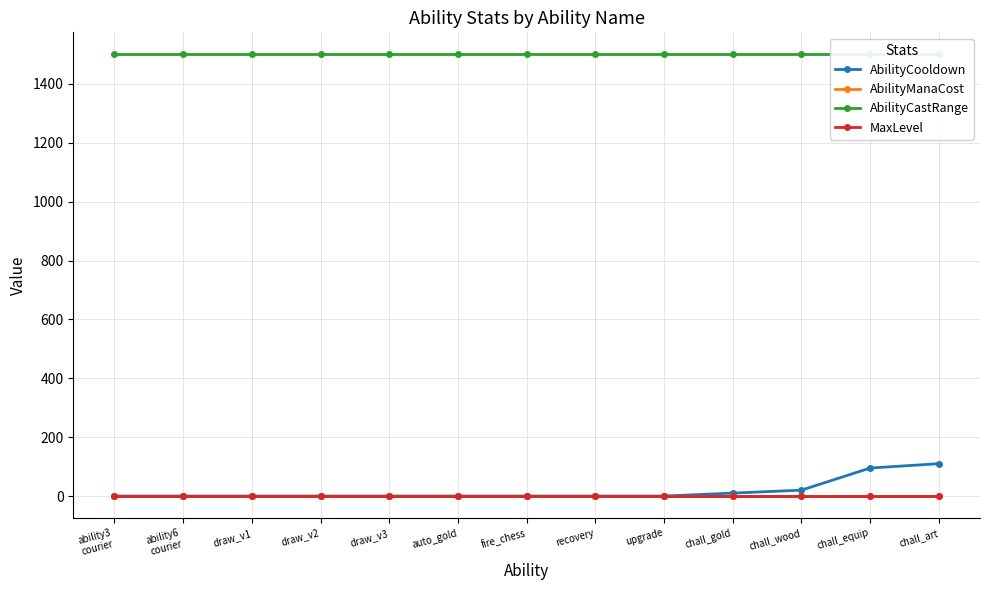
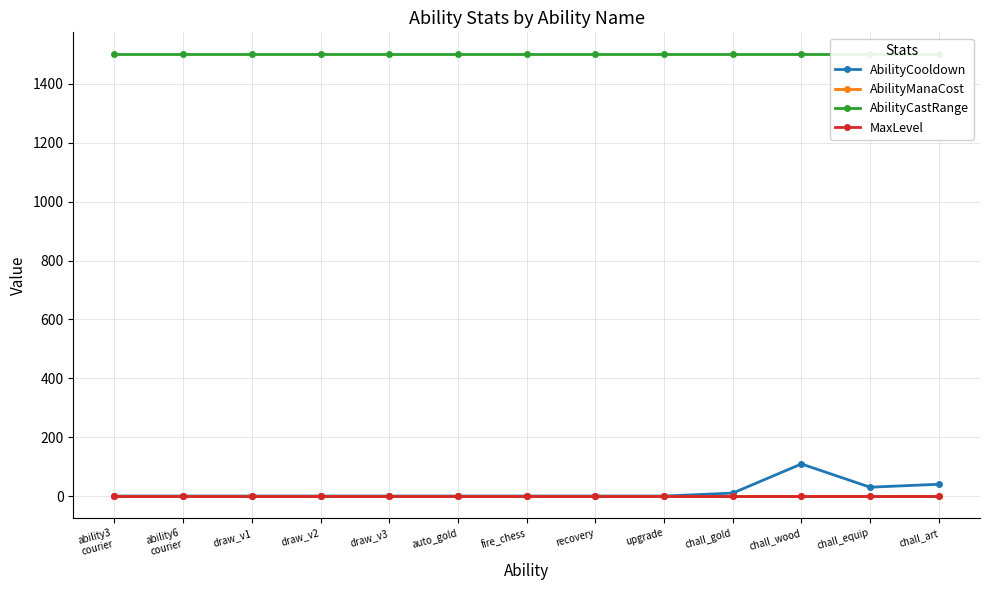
  {
    "AbilityCooldown": {
      "chall_gold": 10,
-     "chall_wood": 20,
-     "chall_equip": 100,
-     "chall_art": 110
+     "chall_wood": 110,
+     "chall_equip": 30,
+     "chall_art": 40
    },
    "MaxLevel": {
      "chall_gold": 0,
      "chall_wood": 0,
      "chall_equip": 0,
      "chall_art": 0
    },
    "AbilityCastRange": {
      "ability3 courier": 1500,
      "ability6 courier": 1500,
      "draw_v1": 1500,
      "draw_v2": 1500,
      "draw_v3": 1500,
      "auto_gold": 1500,
      "fire_chess": 1500,
      "recovery": 1500,
      "upgrade": 1500,
      "chall_gold": 1500,
      "chall_wood": 1500
    }
  }
